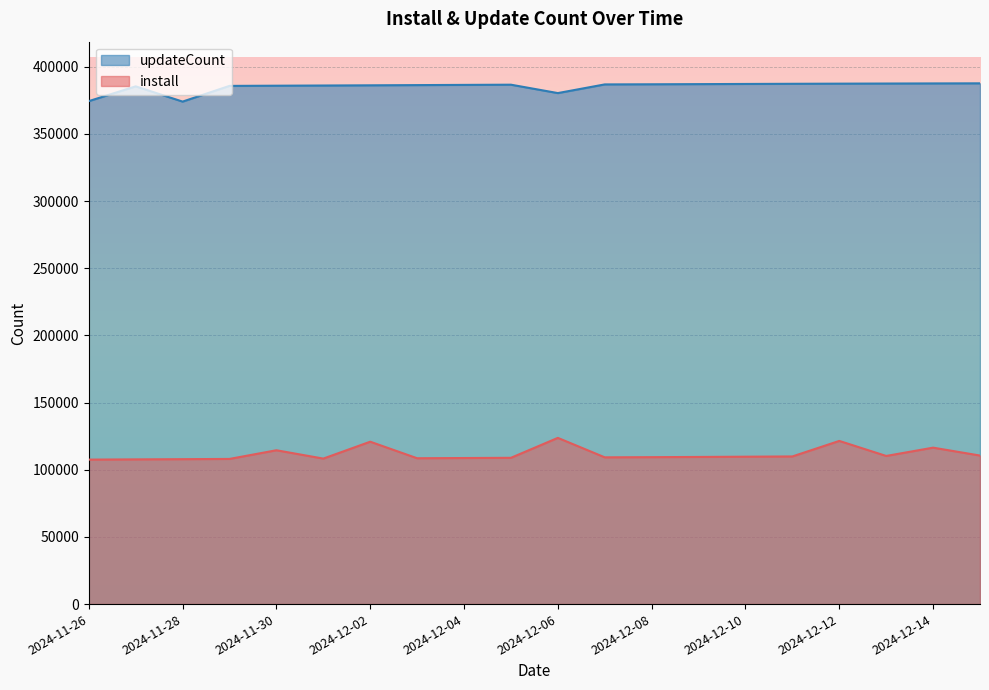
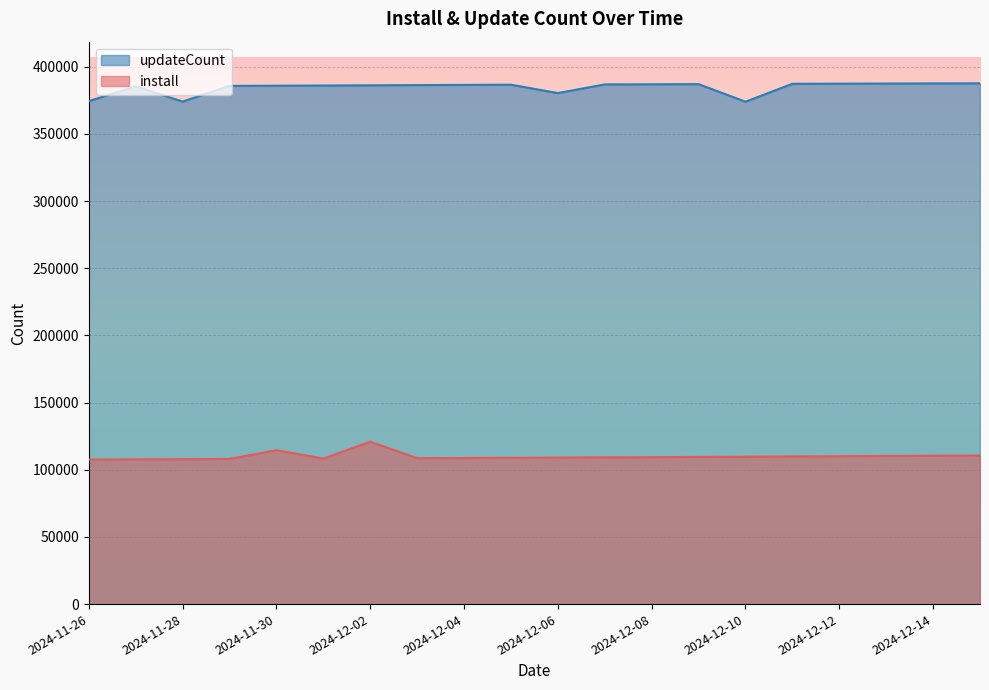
  {
    "updateCount": {
      "2024-11-26": 374000,
      "2024-11-28": 374000,
      "2024-11-30": 386000,
      "2024-12-02": 386000,
      "2024-12-04": 387000,
      "2024-12-06": 380000,
      "2024-12-08": 387000,
-     "2024-12-10": 387000,
+     "2024-12-10": 374000,
      "2024-12-12": 387000,
      "2024-12-14": 388000
    },
    "install": {
      "2024-11-26": 108000,
      "2024-11-28": 108000,
      "2024-11-30": 115000,
      "2024-12-02": 121000,
      "2024-12-04": 109000,
-     "2024-12-06": 124000,
+     "2024-12-06": 109000,
      "2024-12-08": 109000,
      "2024-12-10": 110000,
-     "2024-12-12": 121000,
-     "2024-12-14": 116000
+     "2024-12-12": 110000,
+     "2024-12-14": 110000
    }
  }
